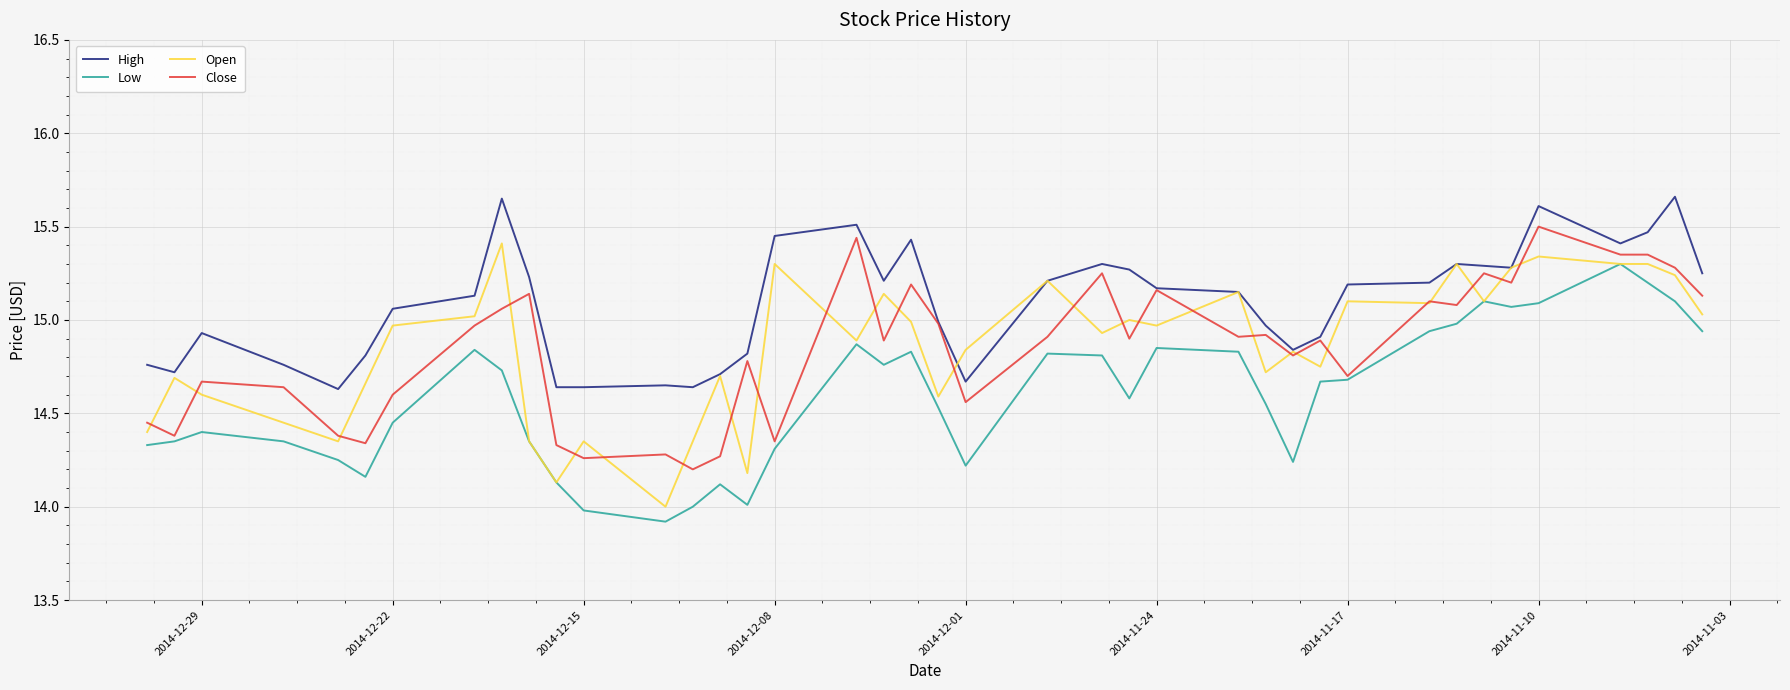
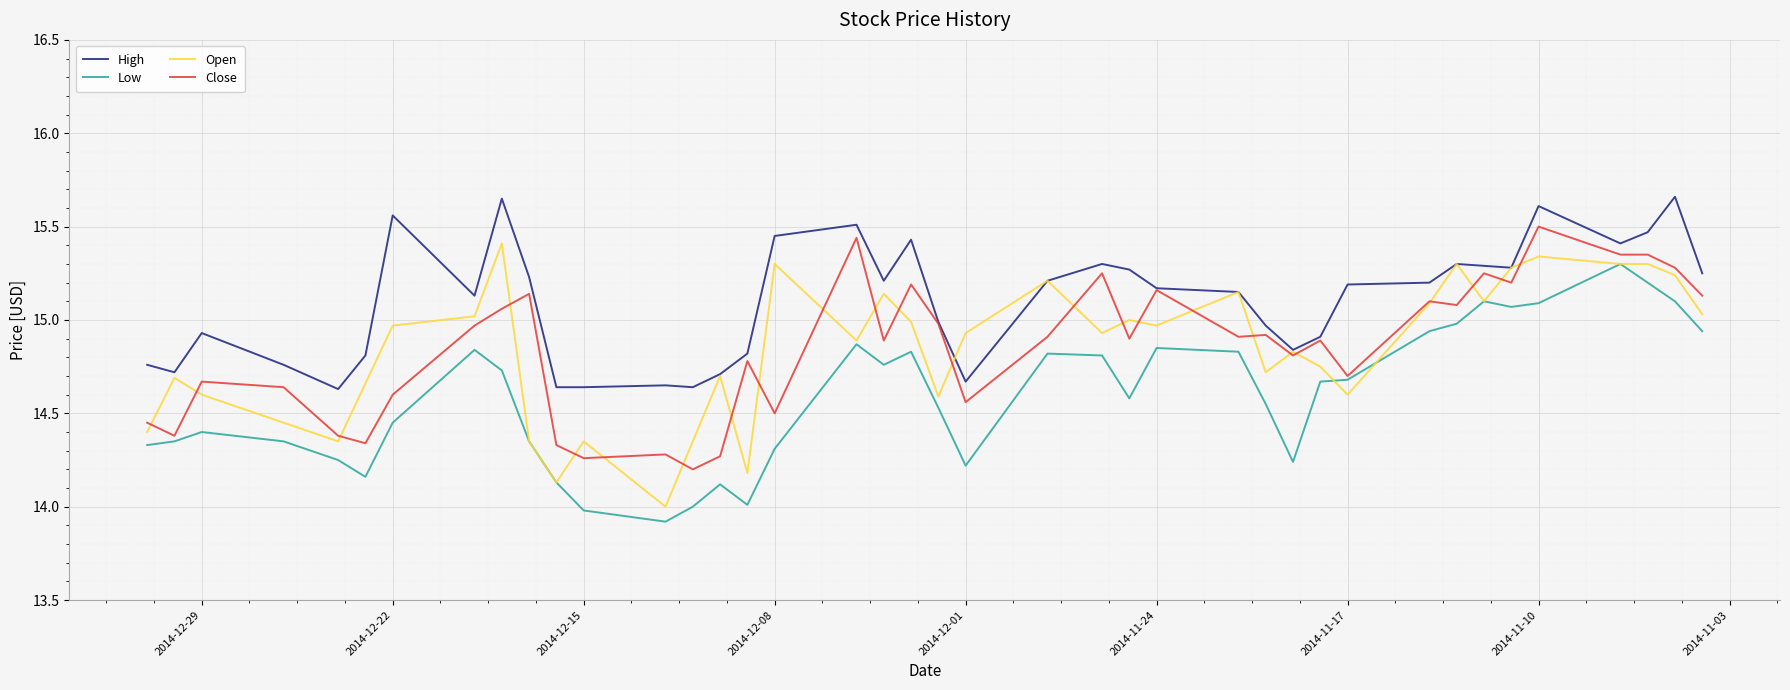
  {
    "High": {
      "2014-12-29": 14.93,
-     "2014-12-22": 15.06,
+     "2014-12-22": 15.56,
      "2014-12-15": 14.64,
      "2014-12-08": 15.45,
      "2014-12-01": 14.67,
      "2014-11-17": 15.19,
      "2014-11-10": 15.61
    },
    "Low": {
      "2014-12-29": 14.40,
      "2014-12-22": 14.45,
      "2014-12-15": 13.98,
      "2014-12-08": 14.31,
      "2014-12-01": 14.22,
      "2014-11-24": 14.85,
      "2014-11-17": 14.68,
      "2014-11-10": 15.09
    },
    "Open": {
      "2014-12-29": 14.60,
      "2014-12-22": 14.97,
      "2014-12-15": 14.35,
      "2014-12-08": 15.30,
-     "2014-12-01": 14.84,
+     "2014-12-01": 14.93,
      "2014-11-24": 14.97,
-     "2014-11-17": 15.1,
+     "2014-11-17": 14.6,
      "2014-11-10": 15.34
    },
    "Close": {
      "2014-12-29": 14.67,
      "2014-12-22": 14.60,
      "2014-12-15": 14.26,
-     "2014-12-08": 14.35,
+     "2014-12-08": 14.50,
      "2014-12-01": 14.56,
      "2014-11-17": 14.70,
      "2014-11-10": 15.50
    }
  }
